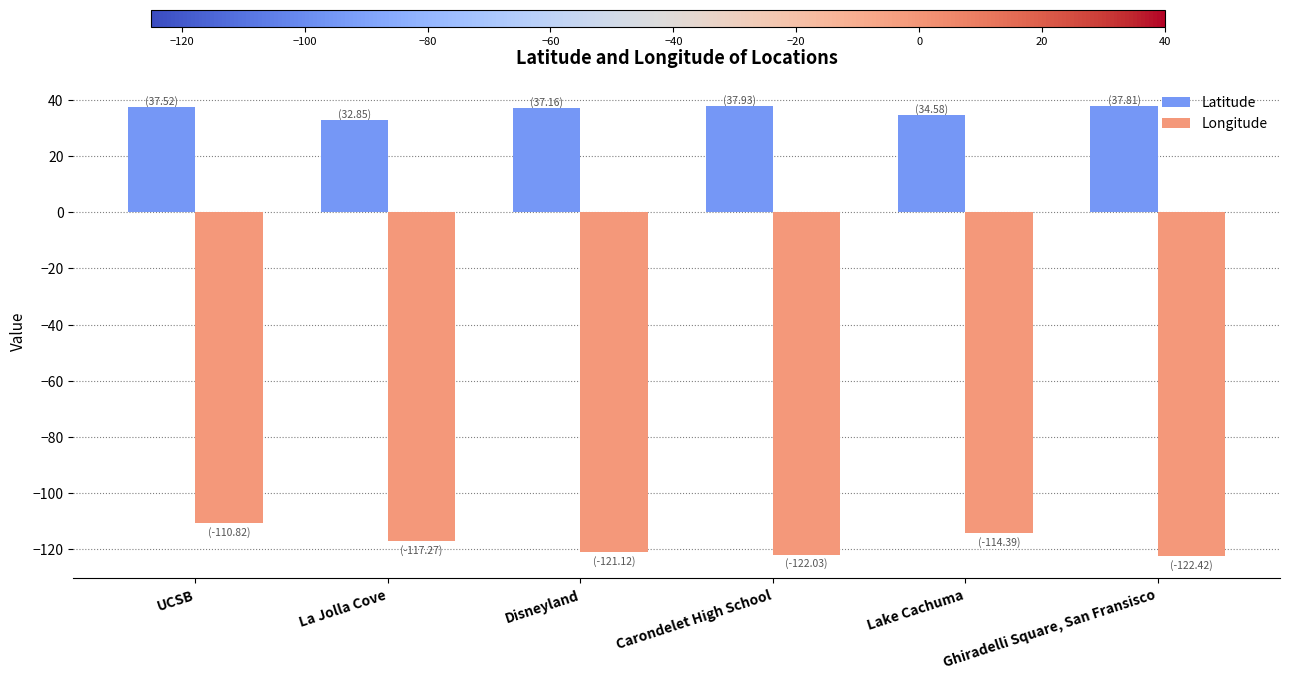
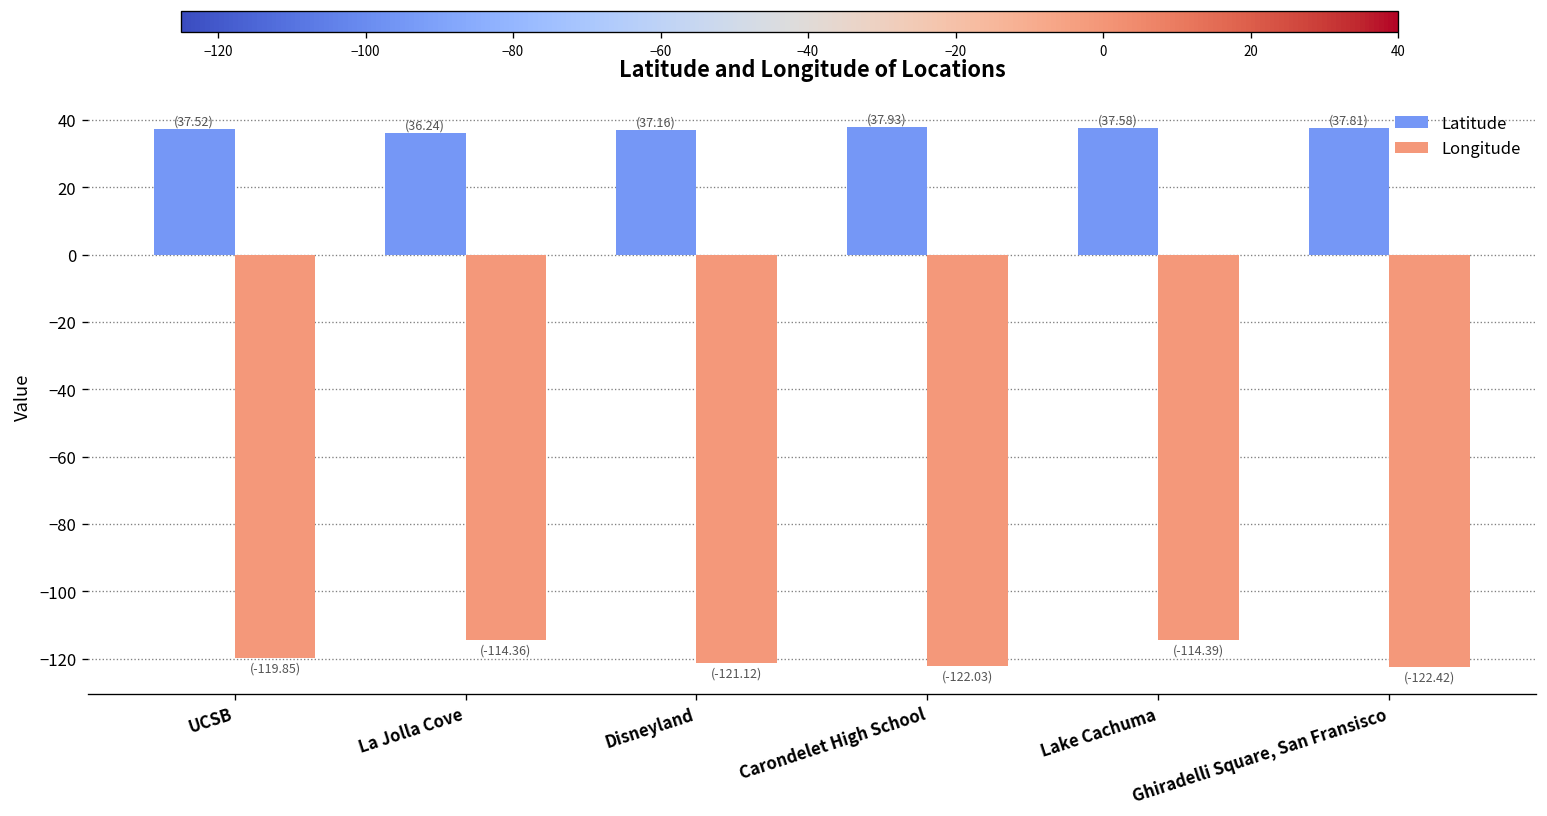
  {
    "Latitude": {
      "UCSB": "(37.52)",
-     "La Jolla Cove": "(32.85)",
+     "La Jolla Cove": "(36.24)",
      "Disneyland": "(37.16)",
      "Carondelet High School": "(37.93)",
-     "Lake Cachuma": "(34.58)",
+     "Lake Cachuma": "(37.58)",
      "Ghiradelli Square, San Fransisco": "(37.81)"
    },
    "Longitude": {
-     "UCSB": "(-110.82)",
-     "La Jolla Cove": "(-117.27)",
+     "UCSB": "(-119.85)",
+     "La Jolla Cove": "(-114.36)",
      "Disneyland": "(-121.12)",
      "Carondelet High School": "(-122.03)",
      "Lake Cachuma": "(-114.39)",
      "Ghiradelli Square, San Fransisco": "(-122.42)"
    }
  }
